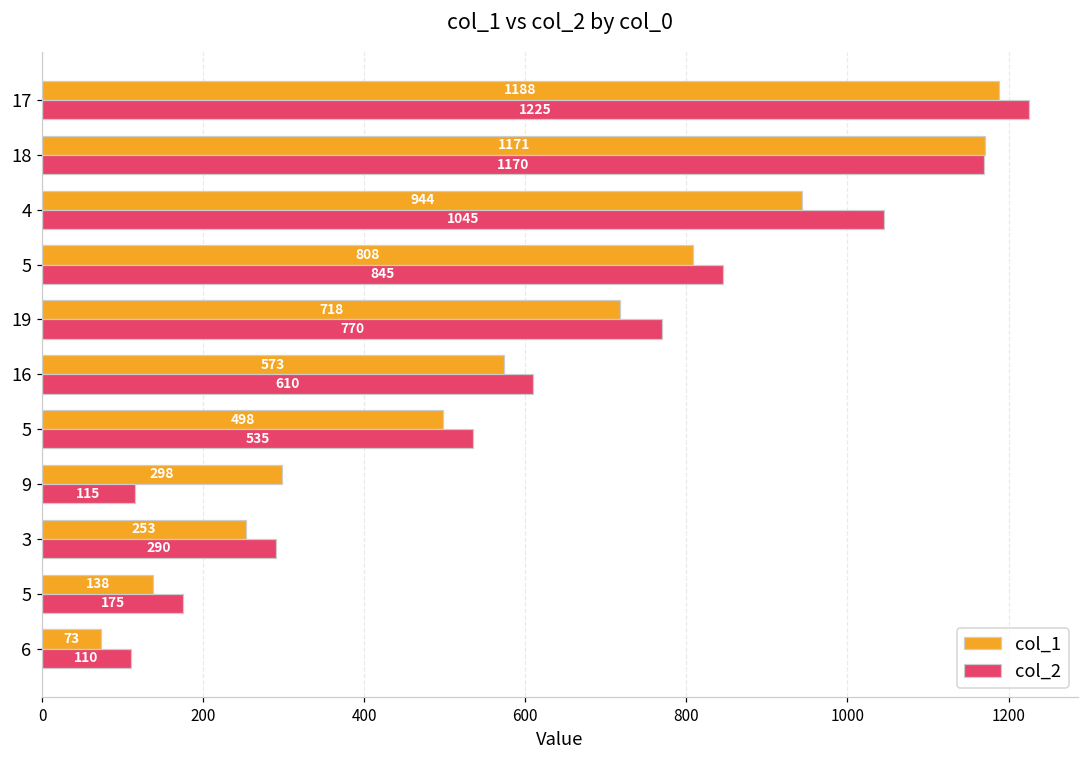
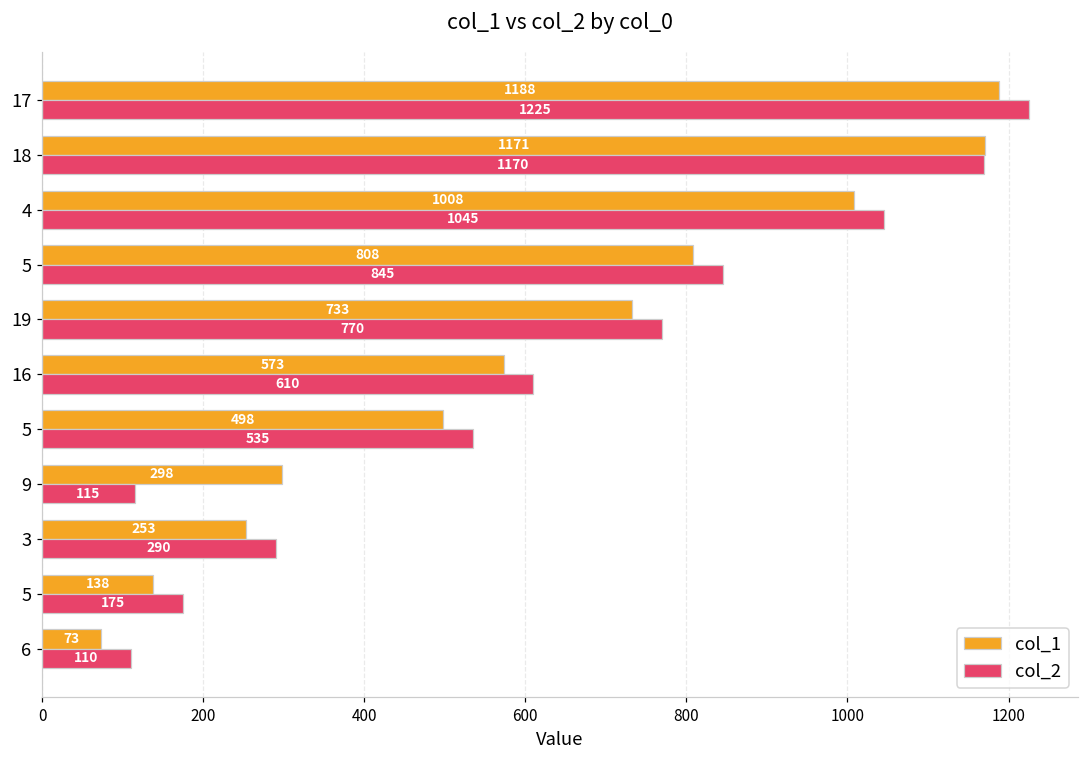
  {
    "col_1": {
      "17": 1188,
      "18": 1171,
-     "4": 944,
-     "19": 718,
+     "4": 1008,
+     "19": 733,
      "16": 573,
      "9": 298,
      "3": 253,
      "6": 73
    },
    "col_2": {
      "17": 1225,
      "18": 1170,
      "4": 1045,
      "19": 770,
      "16": 610,
      "9": 115,
      "3": 290,
      "6": 110
    }
  }
